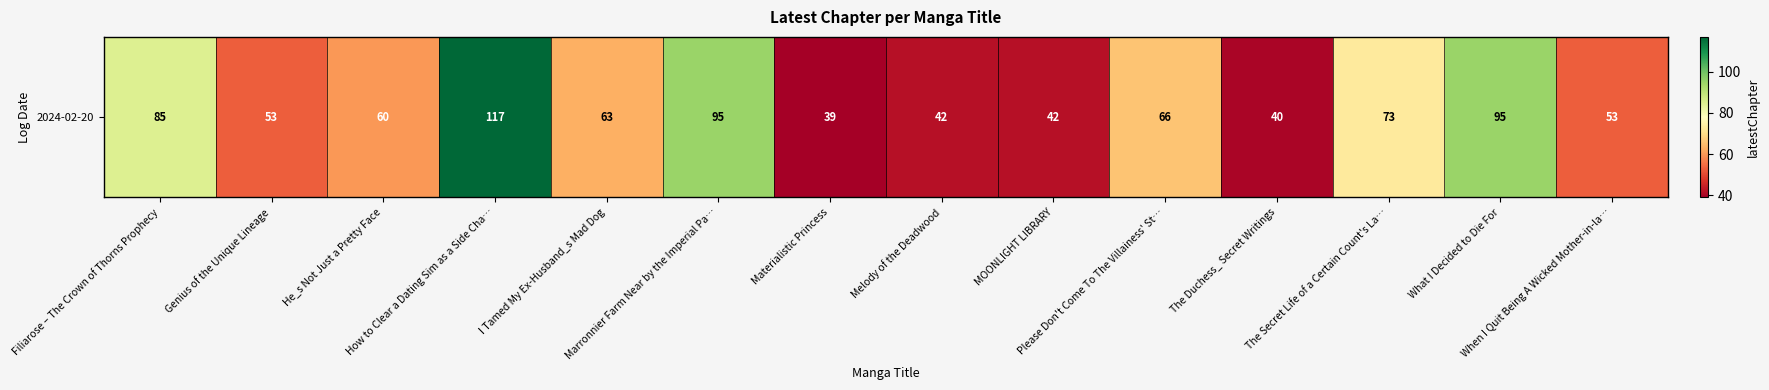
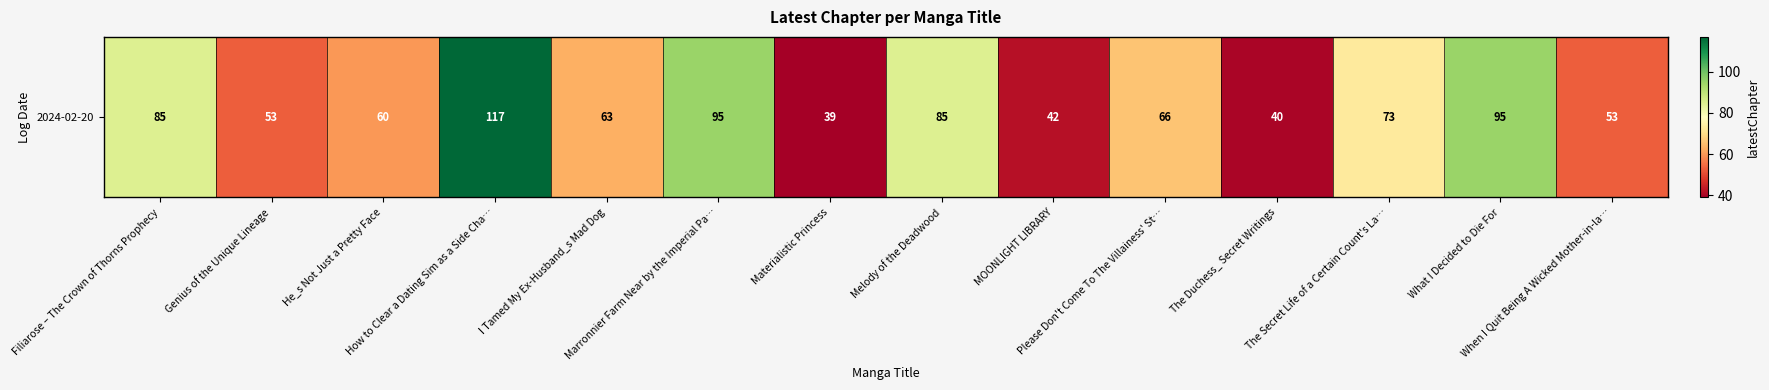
  {
    "2024-02-20": {
      "Filiarose – The Crown of Thorns Prophecy": 85,
      "Genius of the Unique Lineage": 53,
      "He_s Not Just a Pretty Face": 60,
      "How to Clear a Dating Sim as a Side Cha…": 117,
      "I Tamed My Ex-Husband_s Mad Dog": 63,
      "Marronnier Farm Near by the Imperial Pa…": 95,
      "Materialistic Princess": 39,
-     "Melody of the Deadwood": 42,
+     "Melody of the Deadwood": 85,
      "MOONLIGHT LIBRARY": 42,
      "Please Don't Come To The Villainess' St…": 66,
      "The Duchess_ Secret Writings": 40,
      "The Secret Life of a Certain Count's La…": 73,
      "What I Decided to Die For": 95,
      "When I Quit Being A Wicked Mother-in-la…": 53
    }
  }
